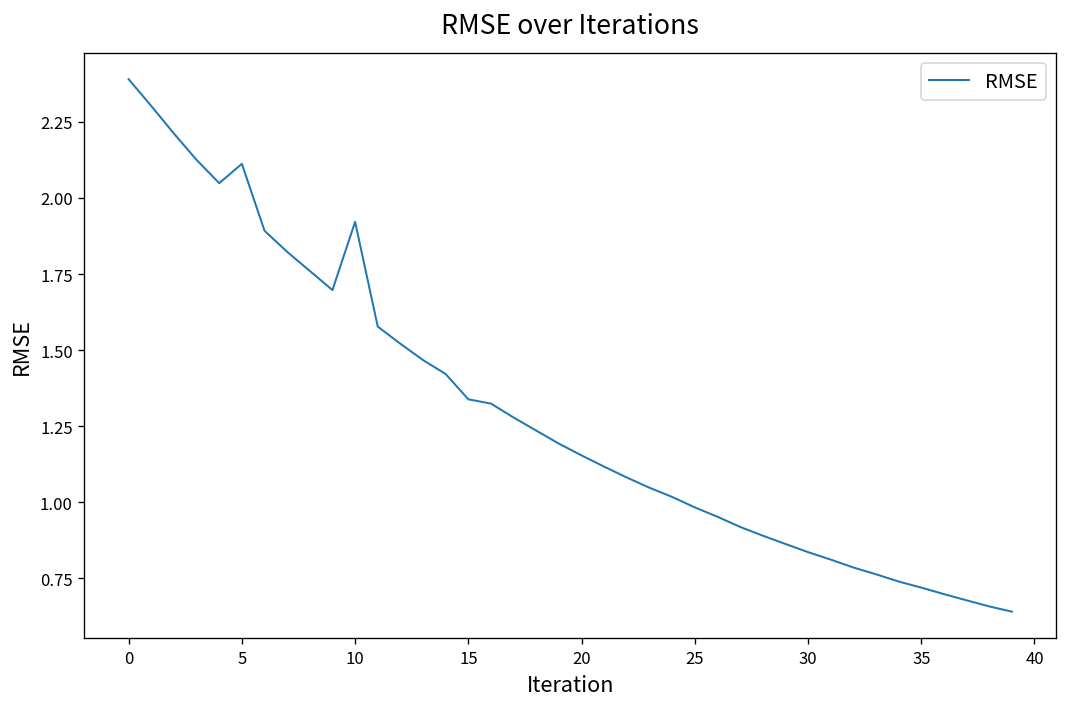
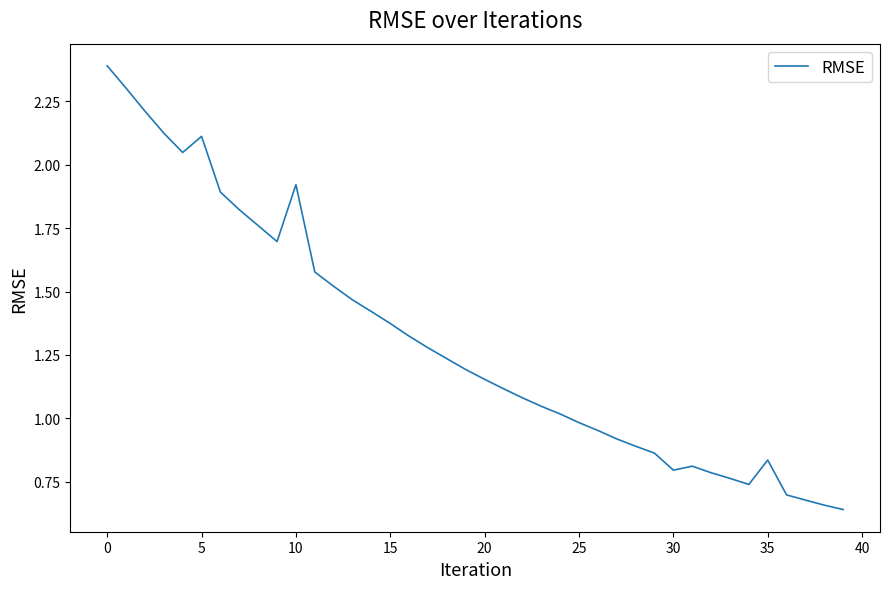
  {
    "0": 2.39,
    "5": 2.11,
    "10": 1.92,
-   "15": 1.34,
+   "15": 1.37,
    "20": 1.15,
    "25": 0.98,
-   "30": 0.84,
-   "35": 0.72
+   "30": 0.80,
+   "35": 0.84
  }
